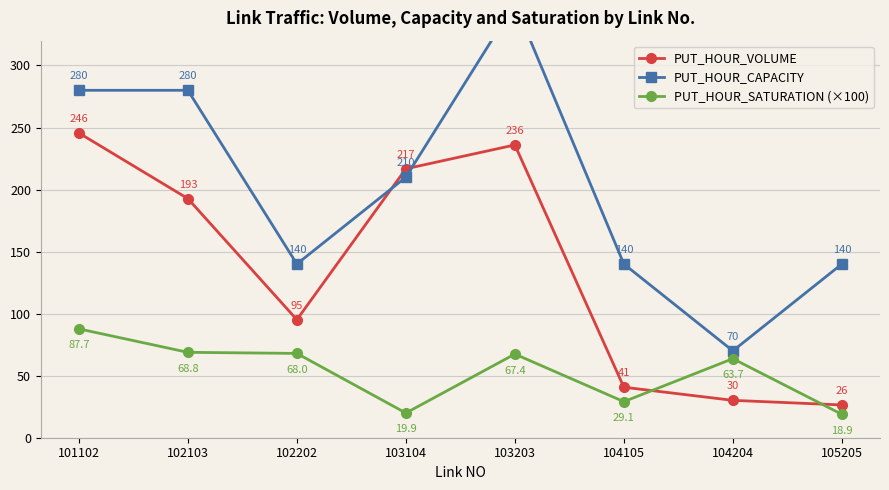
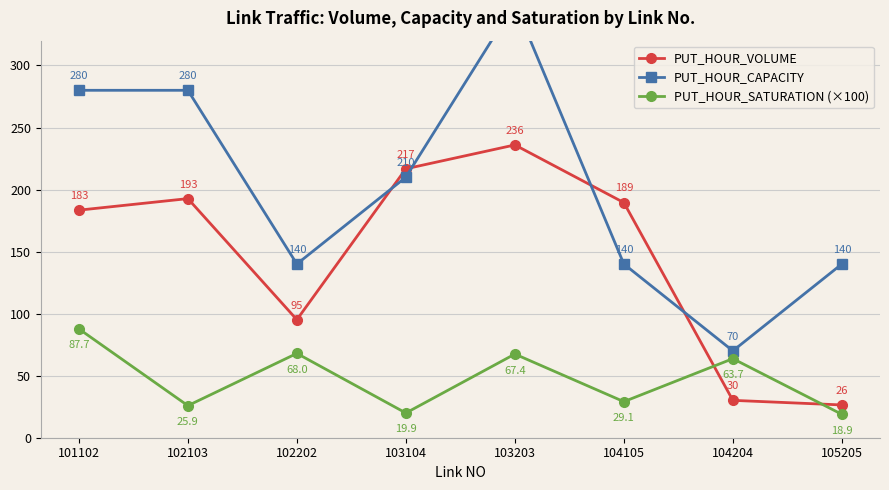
  {
    "PUT_HOUR_VOLUME": {
-     "101102": 246,
+     "101102": 183,
      "102103": 193,
      "102202": 95,
      "103203": 236,
-     "104105": 41,
+     "104105": 189,
      "104204": 30,
      "105205": 26
    },
    "PUT_HOUR_CAPACITY": {
      "101102": 280,
      "102103": 280,
      "102202": 140,
      "104105": 140,
      "104204": 70,
      "105205": 140
    },
    "PUT_HOUR_SATURATION (×100)": {
      "101102": 87.7,
-     "102103": 68.8,
+     "102103": 25.9,
      "102202": 68.0,
      "103104": 19.9,
      "103203": 67.4,
      "104105": 29.1,
      "104204": 63.7,
      "105205": 18.9
    }
  }
